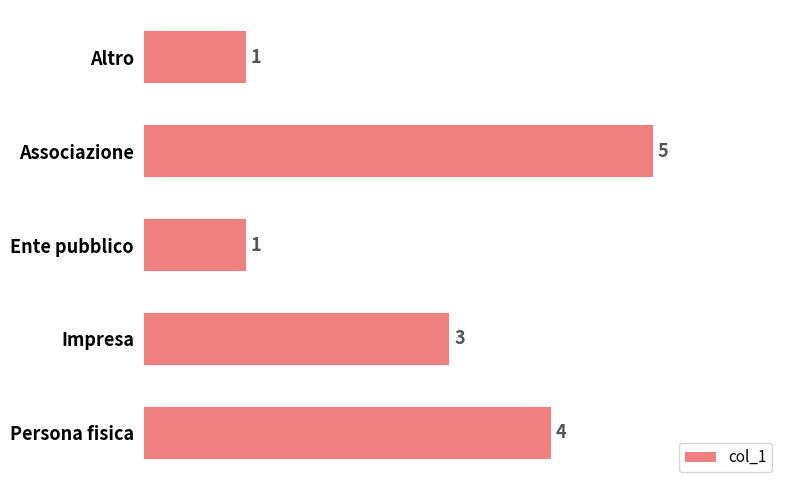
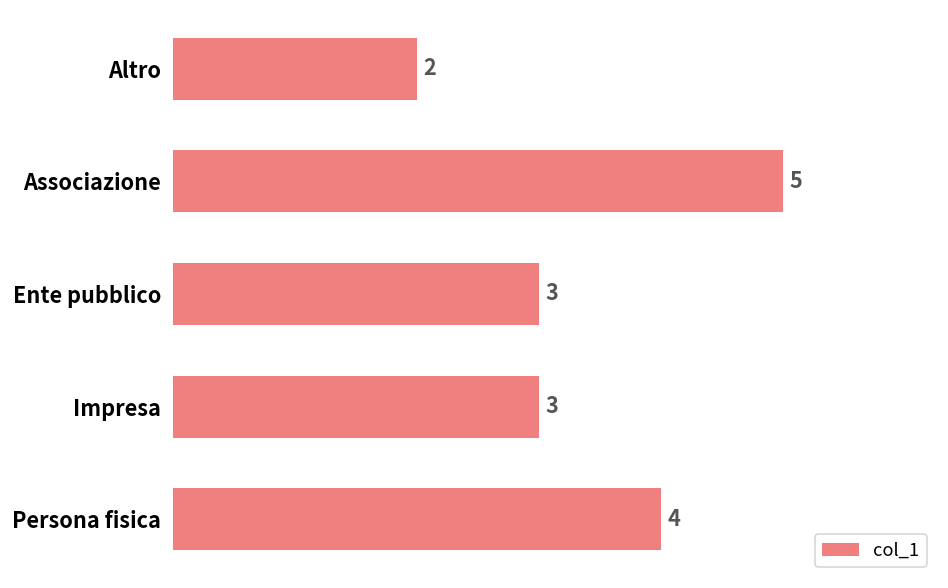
  {
-   "Altro": 1,
+   "Altro": 2,
    "Associazione": 5,
-   "Ente pubblico": 1,
+   "Ente pubblico": 3,
    "Impresa": 3,
    "Persona fisica": 4
  }
